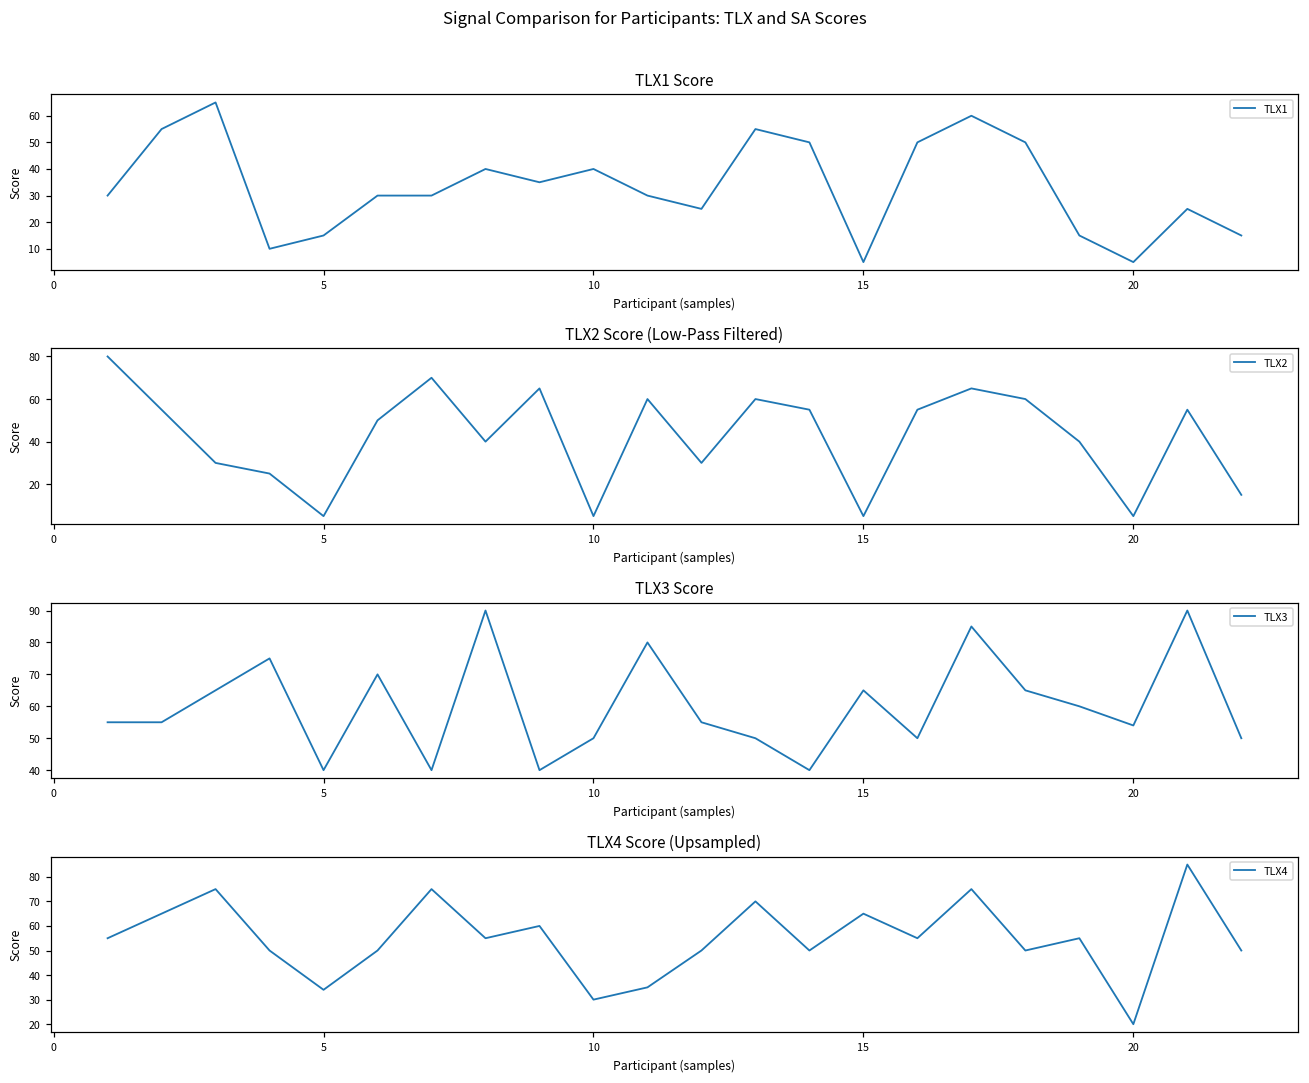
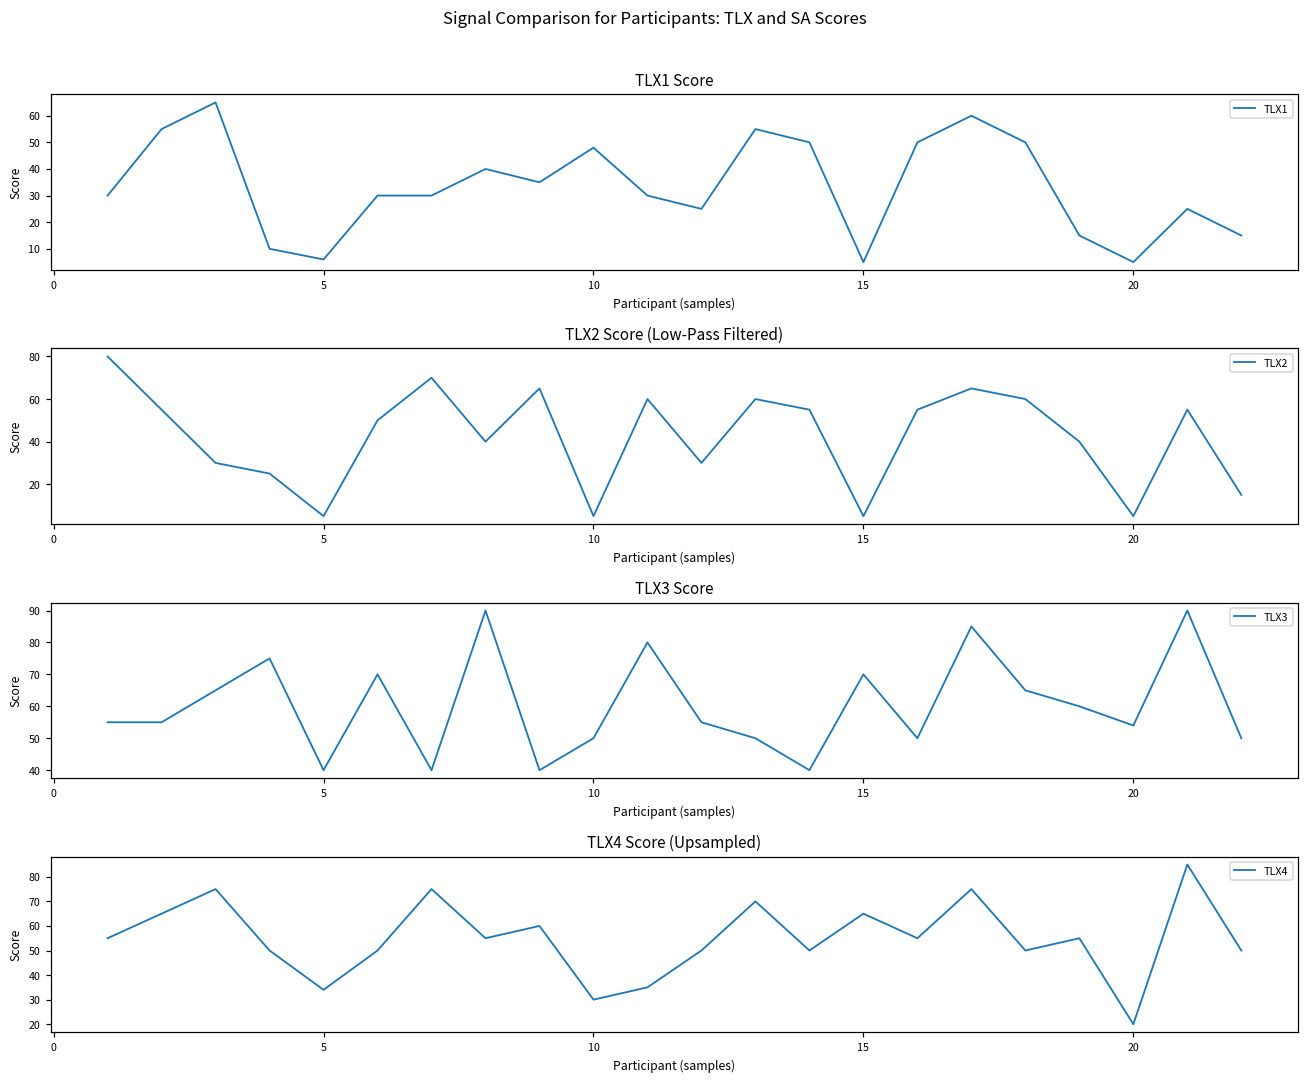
  {
    "TLX1 Score": {
-     "5": 15,
-     "10": 40,
+     "5": 6,
+     "10": 48,
      "15": 5,
      "20": 5
    },
    "TLX2 Score (Low-Pass Filtered)": {
      "5": 5,
      "10": 5,
      "15": 5,
      "20": 5
    },
    "TLX3 Score": {
      "5": 40,
      "10": 50,
-     "15": 65,
+     "15": 70,
      "20": 54
    },
    "TLX4 Score (Upsampled)": {
      "5": 34,
      "10": 30,
      "15": 65,
      "20": 20
    }
  }
